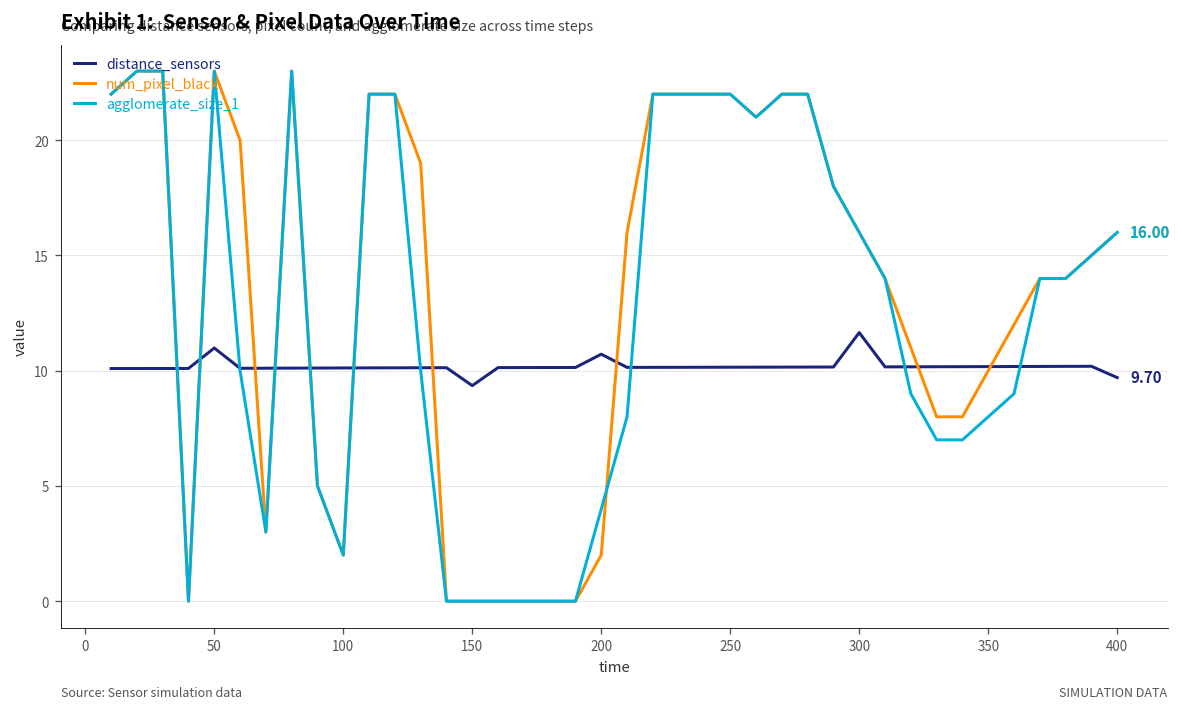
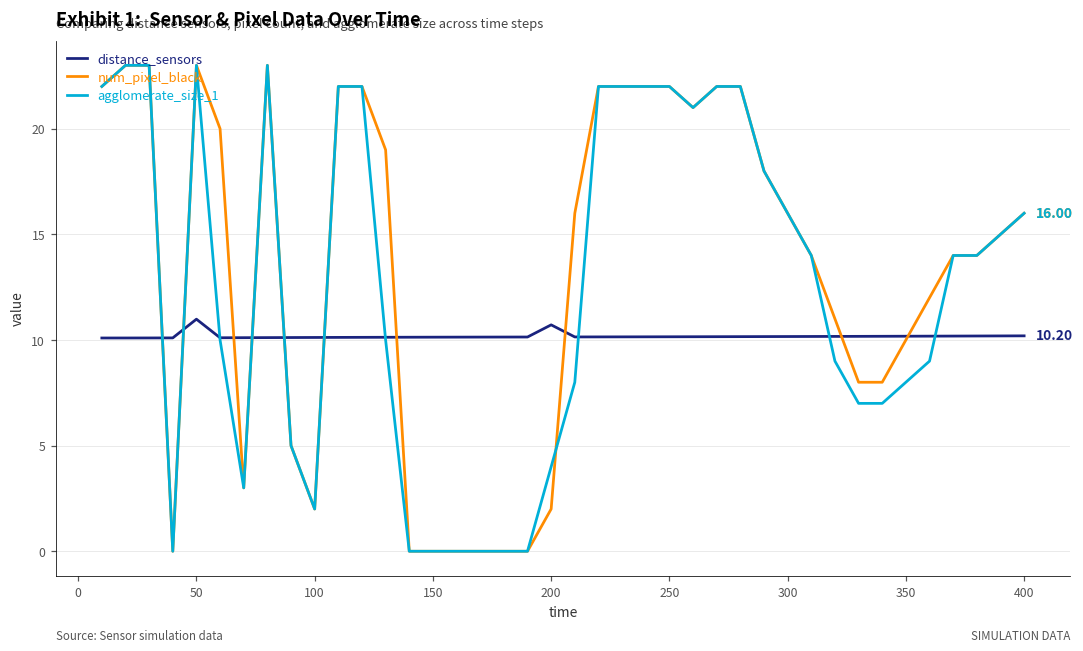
  {
    "distance_sensors": {
-     "150": 9.4,
-     "300": 11.7,
-     "400": 9.70
+     "150": 10.1,
+     "300": 10.2,
+     "400": 10.20
    },
    "num_pixel_black": {
      "200": 2.0,
      "350": 10.0
    },
    "agglomerate_size_1": {
      "200": 4.0,
      "350": 8.0
    }
  }
